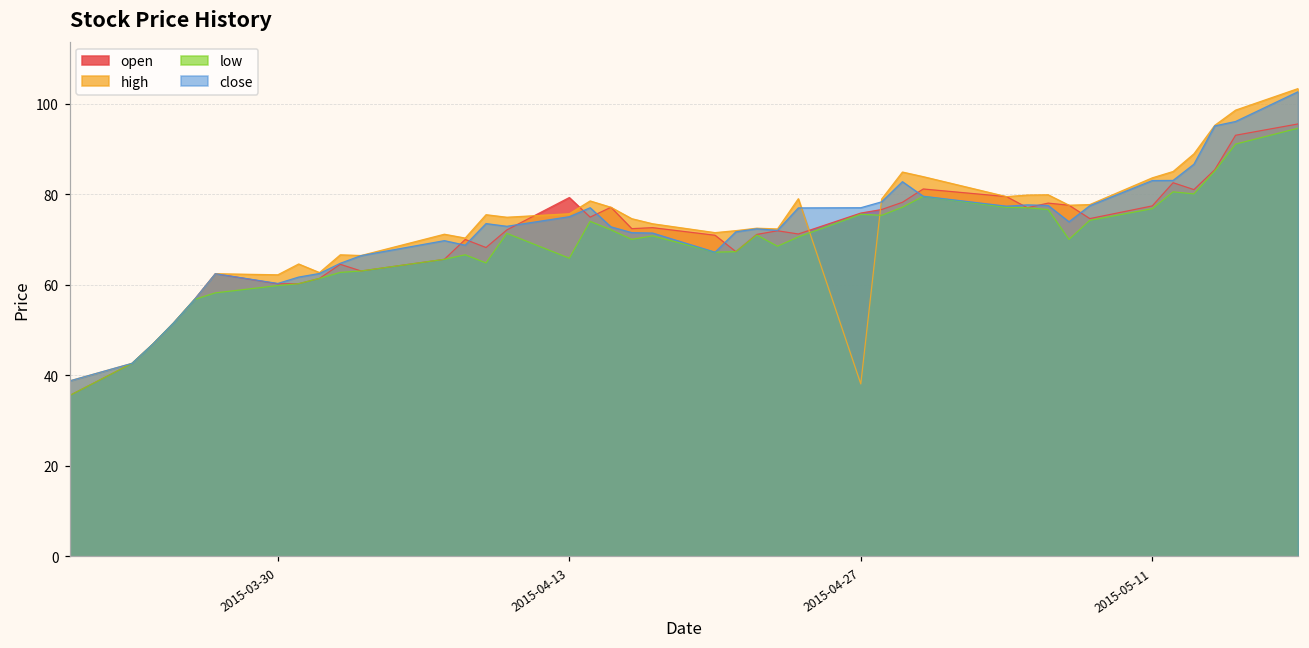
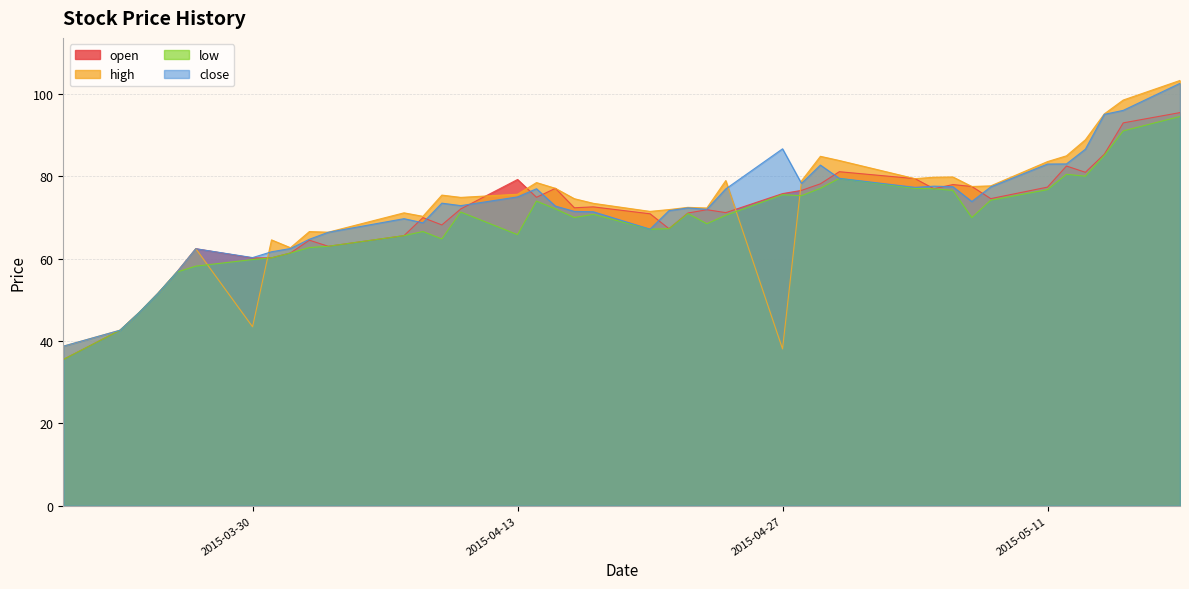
  {
    "open": {
      "2015-04-13": 79,
      "2015-05-11": 77
    },
    "high": {
-     "2015-03-30": 62,
+     "2015-03-30": 43,
      "2015-04-13": 76,
      "2015-04-27": 38
    },
    "low": {
      "2015-04-13": 66,
      "2015-05-11": 77
    },
    "close": {
      "2015-04-13": 75,
-     "2015-04-27": 77
+     "2015-04-27": 87
    }
  }
